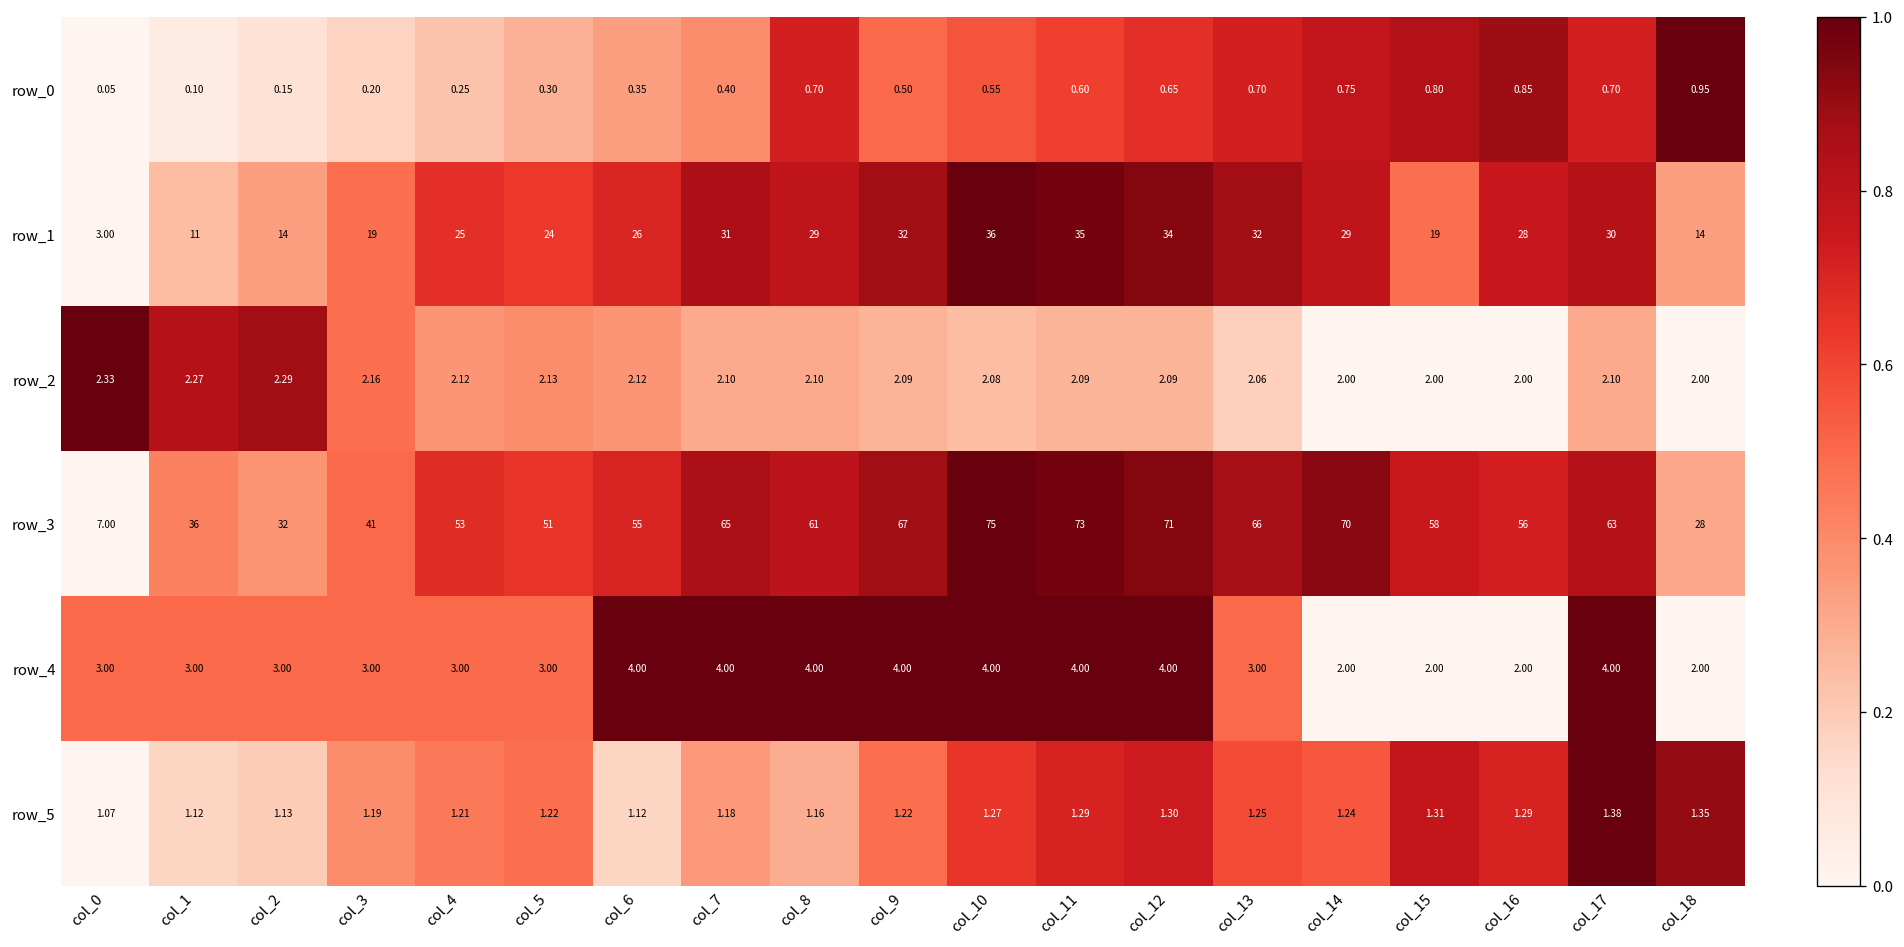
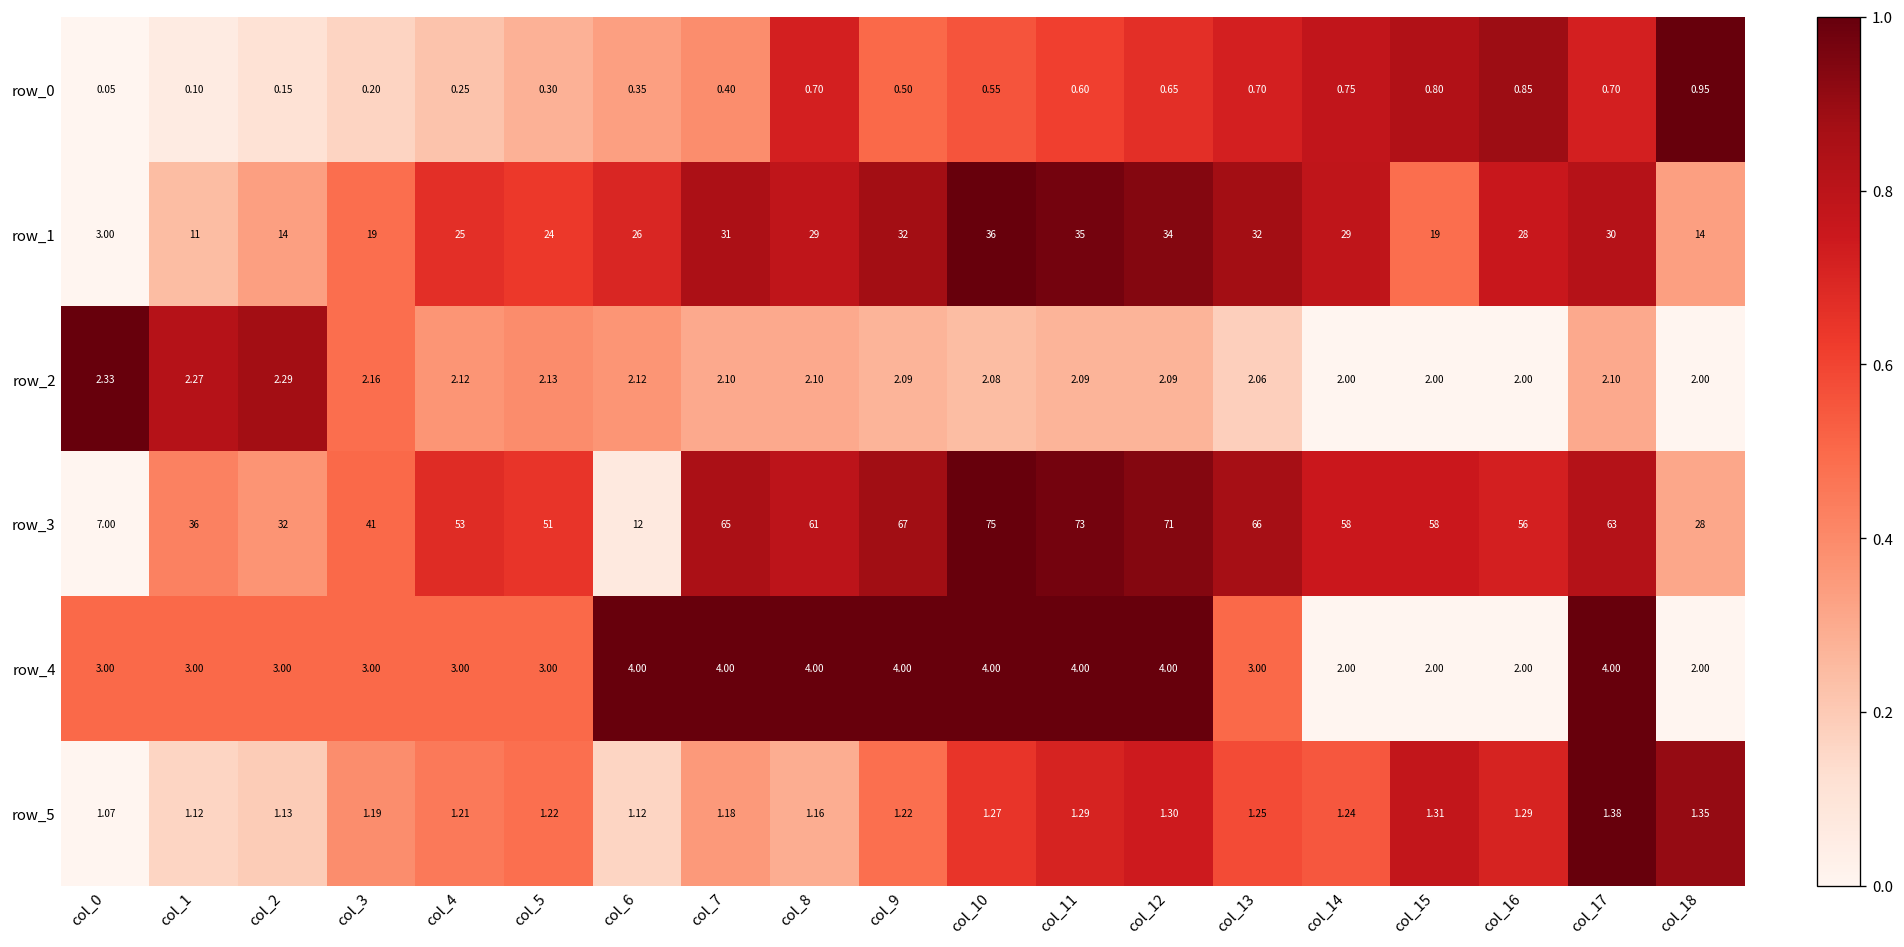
  {
    "row_0": {
      "col_0": 0.05,
      "col_1": 0.10,
      "col_2": 0.15,
      "col_3": 0.20,
      "col_4": 0.25,
      "col_5": 0.30,
      "col_6": 0.35,
      "col_7": 0.40,
      "col_8": 0.70,
      "col_9": 0.50,
      "col_10": 0.55,
      "col_11": 0.60,
      "col_12": 0.65,
      "col_13": 0.70,
      "col_14": 0.75,
      "col_15": 0.80,
      "col_16": 0.85,
      "col_17": 0.70,
      "col_18": 0.95
    },
    "row_1": {
      "col_0": 3.00,
      "col_1": 11,
      "col_2": 14,
      "col_3": 19,
      "col_4": 25,
      "col_5": 24,
      "col_6": 26,
      "col_7": 31,
      "col_8": 29,
      "col_9": 32,
      "col_10": 36,
      "col_11": 35,
      "col_12": 34,
      "col_13": 32,
      "col_14": 29,
      "col_15": 19,
      "col_16": 28,
      "col_17": 30,
      "col_18": 14
    },
    "row_2": {
      "col_0": 2.33,
      "col_1": 2.27,
      "col_2": 2.29,
      "col_3": 2.16,
      "col_4": 2.12,
      "col_5": 2.13,
      "col_6": 2.12,
      "col_7": 2.10,
      "col_8": 2.10,
      "col_9": 2.09,
      "col_10": 2.08,
      "col_11": 2.09,
      "col_12": 2.09,
      "col_13": 2.06,
      "col_14": 2.00,
      "col_15": 2.00,
      "col_16": 2.00,
      "col_17": 2.10,
      "col_18": 2.00
    },
    "row_3": {
      "col_0": 7.00,
      "col_1": 36,
      "col_2": 32,
      "col_3": 41,
      "col_4": 53,
      "col_5": 51,
-     "col_6": 55,
+     "col_6": 12,
      "col_7": 65,
      "col_8": 61,
      "col_9": 67,
      "col_10": 75,
      "col_11": 73,
      "col_12": 71,
      "col_13": 66,
-     "col_14": 70,
+     "col_14": 58,
      "col_15": 58,
      "col_16": 56,
      "col_17": 63,
      "col_18": 28
    },
    "row_4": {
      "col_0": 3.00,
      "col_1": 3.00,
      "col_2": 3.00,
      "col_3": 3.00,
      "col_4": 3.00,
      "col_5": 3.00,
      "col_6": 4.00,
      "col_7": 4.00,
      "col_8": 4.00,
      "col_9": 4.00,
      "col_10": 4.00,
      "col_11": 4.00,
      "col_12": 4.00,
      "col_13": 3.00,
      "col_14": 2.00,
      "col_15": 2.00,
      "col_16": 2.00,
      "col_17": 4.00,
      "col_18": 2.00
    },
    "row_5": {
      "col_0": 1.07,
      "col_1": 1.12,
      "col_2": 1.13,
      "col_3": 1.19,
      "col_4": 1.21,
      "col_5": 1.22,
      "col_6": 1.12,
      "col_7": 1.18,
      "col_8": 1.16,
      "col_9": 1.22,
      "col_10": 1.27,
      "col_11": 1.29,
      "col_12": 1.30,
      "col_13": 1.25,
      "col_14": 1.24,
      "col_15": 1.31,
      "col_16": 1.29,
      "col_17": 1.38,
      "col_18": 1.35
    }
  }
